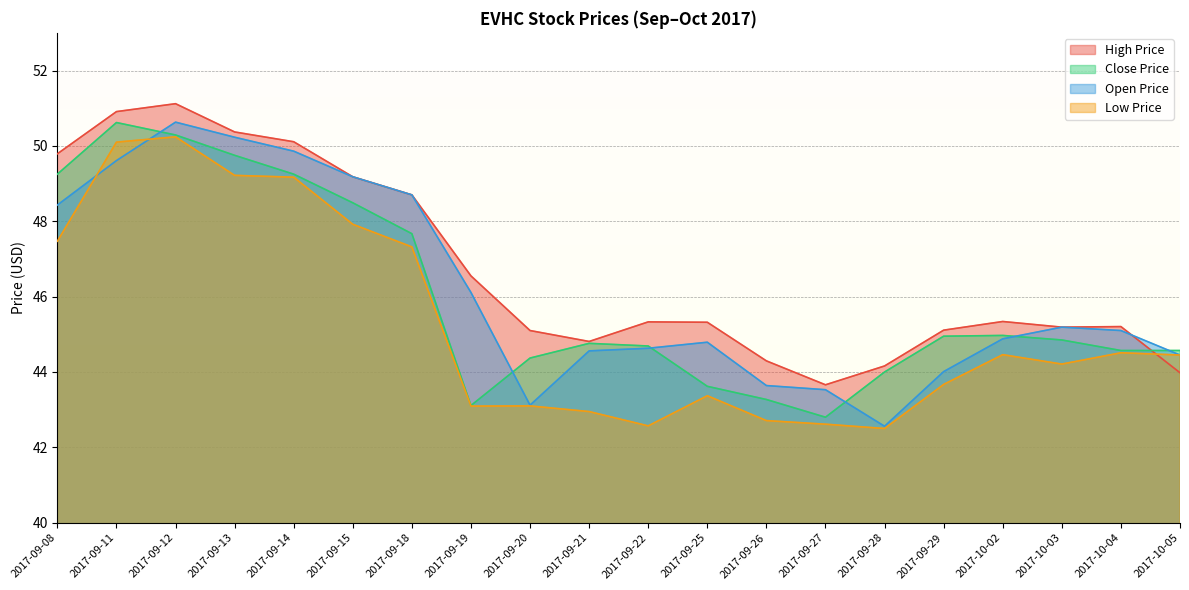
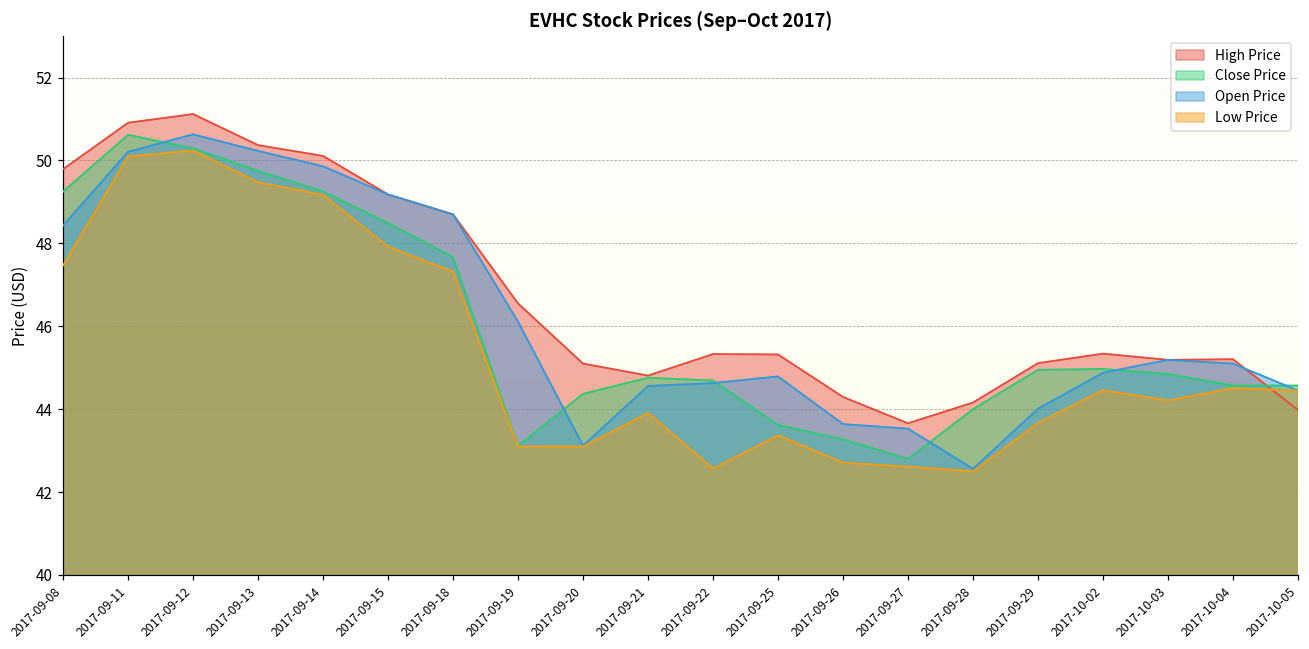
  {
    "High Price": {
      "2017-09-08": 49.8,
      "2017-09-11": 50.9,
      "2017-09-12": 51.1,
      "2017-09-13": 50.4,
      "2017-09-14": 50.1,
      "2017-09-19": 46.6,
      "2017-09-20": 45.1,
      "2017-09-22": 45.3,
      "2017-09-25": 45.3,
      "2017-09-26": 44.3,
      "2017-09-27": 43.7,
      "2017-09-28": 44.2,
      "2017-09-29": 45.1,
      "2017-10-02": 45.3,
      "2017-10-04": 45.2,
      "2017-10-05": 44.0
    },
    "Close Price": {
      "2017-09-08": 49.3,
      "2017-09-11": 50.6,
      "2017-09-13": 49.8,
      "2017-09-14": 49.3,
      "2017-09-15": 48.5,
      "2017-09-18": 47.7,
      "2017-09-20": 44.4,
      "2017-09-25": 43.6,
      "2017-09-26": 43.3,
      "2017-09-27": 42.8,
      "2017-09-28": 44.0,
      "2017-09-29": 45.0,
      "2017-10-02": 45.0,
      "2017-10-03": 44.9,
      "2017-10-05": 44.6
    },
    "Open Price": {
      "2017-09-08": 48.4,
-     "2017-09-11": 49.6,
+     "2017-09-11": 50.2,
      "2017-09-12": 50.6,
      "2017-09-13": 50.2,
      "2017-09-14": 49.9,
      "2017-09-19": 46.1,
      "2017-09-21": 44.6,
      "2017-09-25": 44.8,
      "2017-09-26": 43.6,
      "2017-09-27": 43.5,
      "2017-09-29": 44.0,
      "2017-10-02": 44.9,
      "2017-10-04": 45.1
    },
    "Low Price": {
      "2017-09-08": 47.5,
      "2017-09-11": 50.1,
-     "2017-09-13": 49.2,
+     "2017-09-13": 49.5,
      "2017-09-14": 49.2,
      "2017-09-15": 47.9,
      "2017-09-18": 47.3,
-     "2017-09-21": 43.0,
+     "2017-09-21": 43.9,
      "2017-09-22": 42.6,
      "2017-09-25": 43.4,
      "2017-09-26": 42.7,
      "2017-09-27": 42.6,
      "2017-09-29": 43.7,
      "2017-10-02": 44.5,
      "2017-10-03": 44.2
    }
  }
